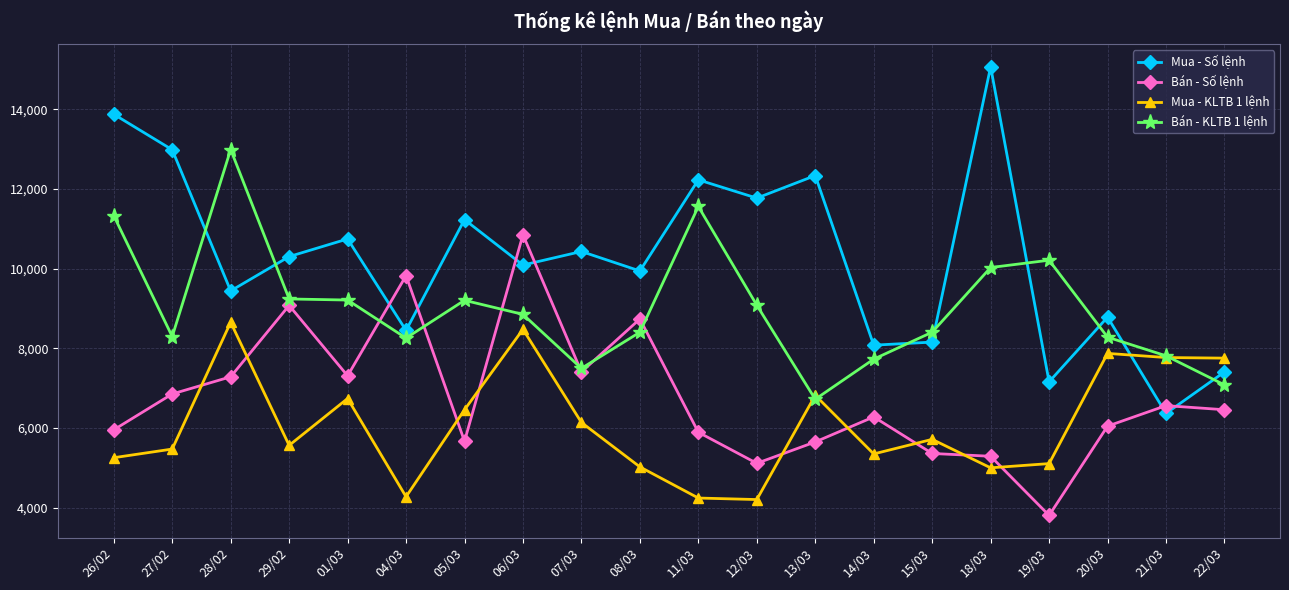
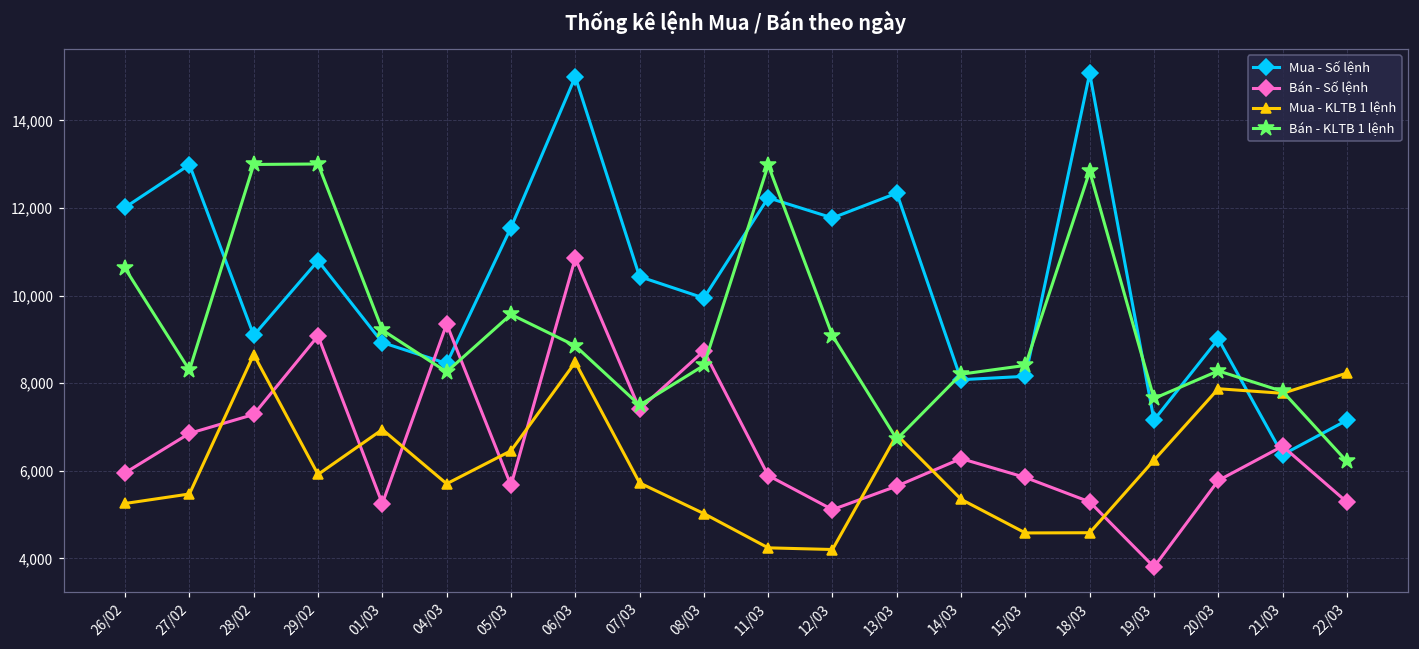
  {
    "Mua - Số lệnh": {
-     "26/02": "13,900",
+     "26/02": "12,000",
      "27/02": "13,000",
-     "28/02": "9,400",
-     "29/02": "10,300",
-     "01/03": "10,700",
+     "28/02": "9,100",
+     "29/02": "10,800",
+     "01/03": "8,900",
      "04/03": "8,500",
-     "05/03": "11,200",
-     "06/03": "10,100",
+     "05/03": "11,600",
+     "06/03": "15,000",
      "07/03": "10,400",
      "08/03": "9,900",
      "11/03": "12,200",
      "12/03": "11,800",
      "13/03": "12,300",
      "14/03": "8,100",
      "15/03": "8,200",
      "18/03": "15,100",
      "19/03": "7,200",
-     "20/03": "8,800",
+     "20/03": "9,000",
      "21/03": "6,400",
-     "22/03": "7,400"
+     "22/03": "7,200"
    },
    "Bán - Số lệnh": {
      "26/02": "6,000",
      "27/02": "6,900",
      "28/02": "7,300",
      "29/02": "9,100",
-     "01/03": "7,300",
-     "04/03": "9,800",
+     "01/03": "5,300",
+     "04/03": "9,400",
      "05/03": "5,700",
      "06/03": "10,900",
      "07/03": "7,400",
      "08/03": "8,700",
      "11/03": "5,900",
      "12/03": "5,100",
      "13/03": "5,700",
      "14/03": "6,300",
-     "15/03": "5,400",
+     "15/03": "5,800",
      "18/03": "5,300",
      "19/03": "3,800",
-     "20/03": "6,000",
+     "20/03": "5,800",
      "21/03": "6,600",
-     "22/03": "6,500"
+     "22/03": "5,300"
    },
    "Mua - KLTB 1 lệnh": {
      "26/02": "5,300",
      "27/02": "5,500",
      "28/02": "8,700",
-     "29/02": "5,600",
-     "01/03": "6,700",
-     "04/03": "4,300",
+     "29/02": "5,900",
+     "01/03": "6,900",
+     "04/03": "5,700",
      "05/03": "6,500",
      "06/03": "8,500",
-     "07/03": "6,100",
+     "07/03": "5,700",
      "08/03": "5,000",
      "11/03": "4,200",
      "12/03": "4,200",
      "13/03": "6,800",
      "14/03": "5,400",
-     "15/03": "5,700",
-     "18/03": "5,000",
-     "19/03": "5,100",
+     "15/03": "4,600",
+     "18/03": "4,600",
+     "19/03": "6,200",
      "20/03": "7,900",
-     "22/03": "7,800"
+     "22/03": "8,200"
    },
    "Bán - KLTB 1 lệnh": {
-     "26/02": "11,300",
+     "26/02": "10,600",
      "27/02": "8,300",
      "28/02": "13,000",
-     "29/02": "9,200",
+     "29/02": "13,000",
      "01/03": "9,200",
      "04/03": "8,300",
-     "05/03": "9,200",
+     "05/03": "9,600",
      "06/03": "8,900",
      "07/03": "7,500",
      "08/03": "8,400",
-     "11/03": "11,600",
+     "11/03": "13,000",
      "12/03": "9,100",
      "13/03": "6,700",
-     "14/03": "7,700",
+     "14/03": "8,200",
      "15/03": "8,400",
-     "18/03": "10,000",
-     "19/03": "10,200",
+     "18/03": "12,800",
+     "19/03": "7,700",
      "20/03": "8,300",
-     "22/03": "7,100"
+     "22/03": "6,200"
    }
  }
